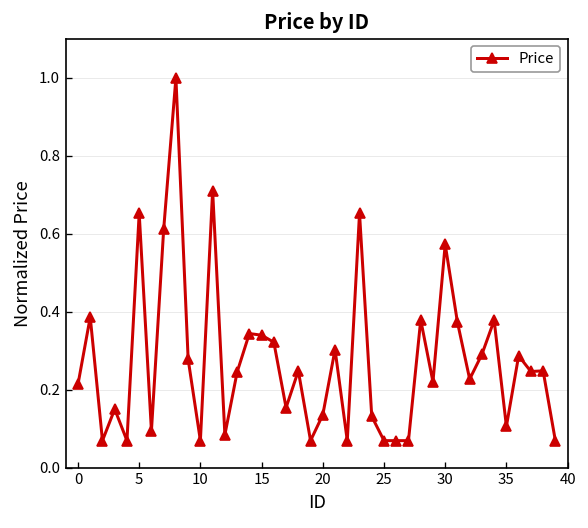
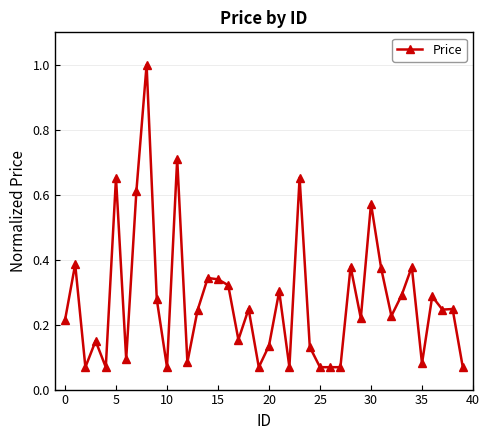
  {
    "0": 0.21,
    "5": 0.65,
    "10": 0.07,
    "15": 0.34,
    "20": 0.14,
    "25": 0.07,
    "30": 0.57,
-   "35": 0.11
+   "35": 0.08
  }
